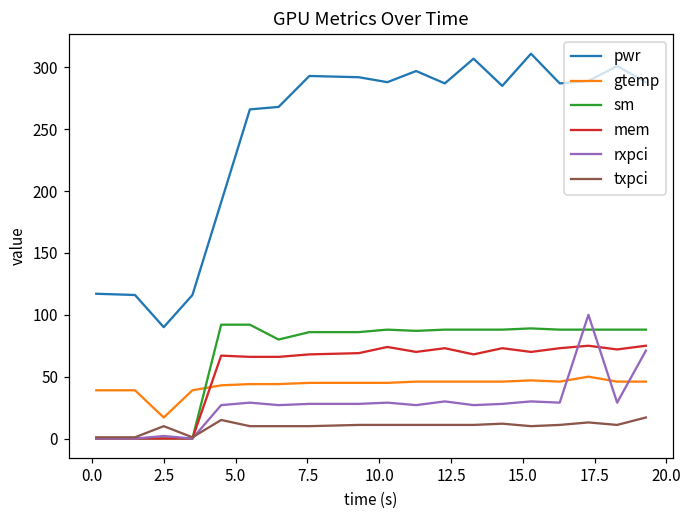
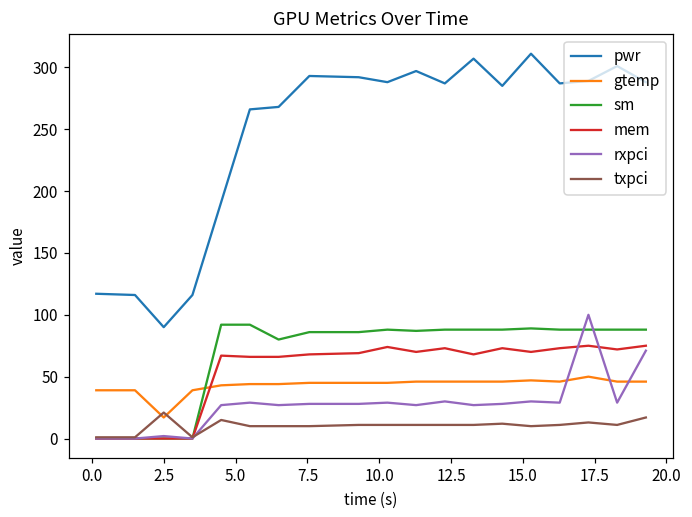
  {
    "pwr": {
      "2.5": 90
    },
    "gtemp": {
      "2.5": 17
    },
    "txpci": {
-     "2.5": 10
+     "2.5": 21
    }
  }
